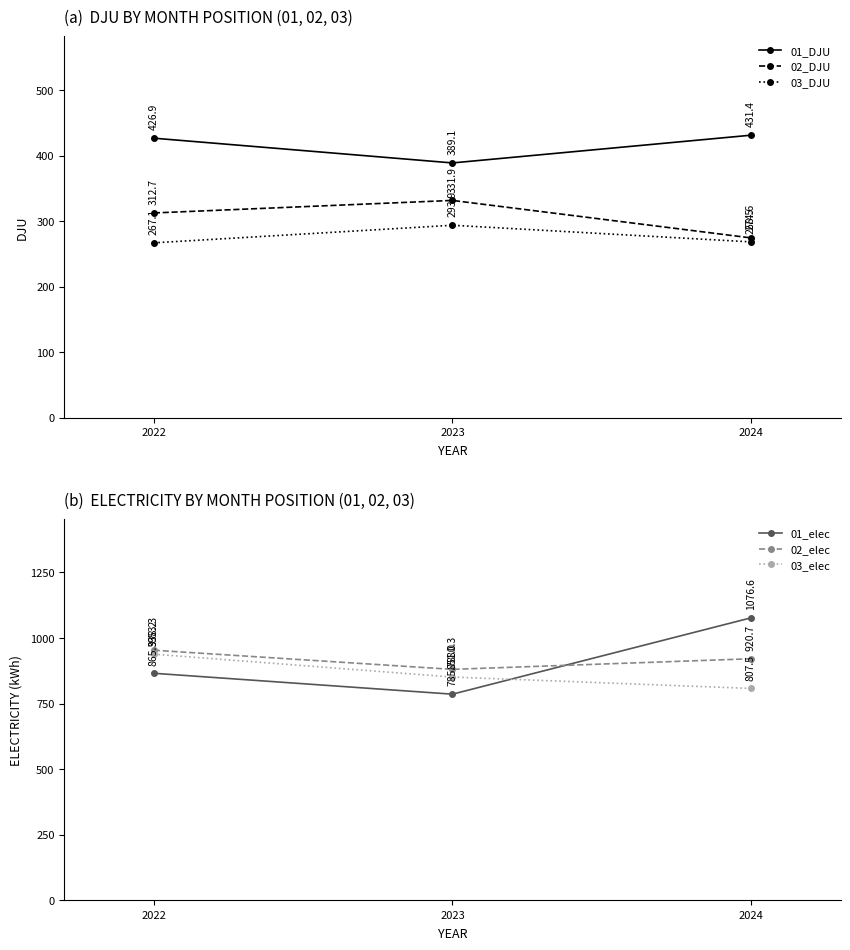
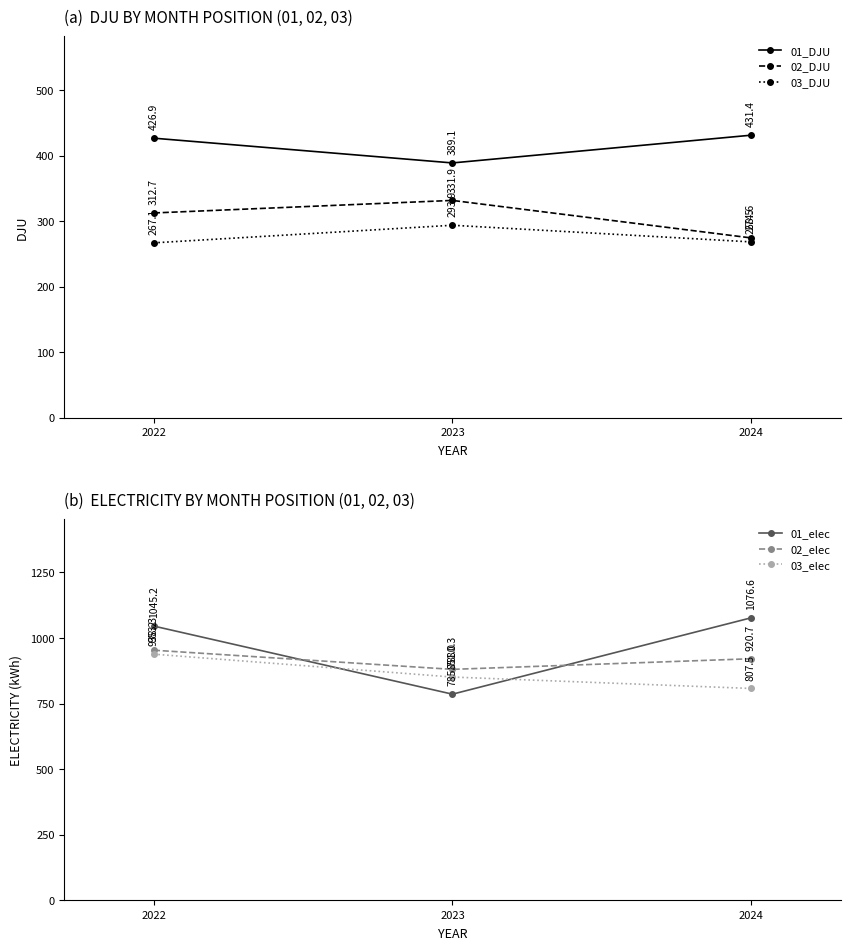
  {
    "(b) ELECTRICITY BY MONTH POSITION (01, 02, 03)": {
      "01_elec": {
-       "2022": 865.3,
+       "2022": 1045.2,
        "2024": 1076.6
      }
    }
  }
